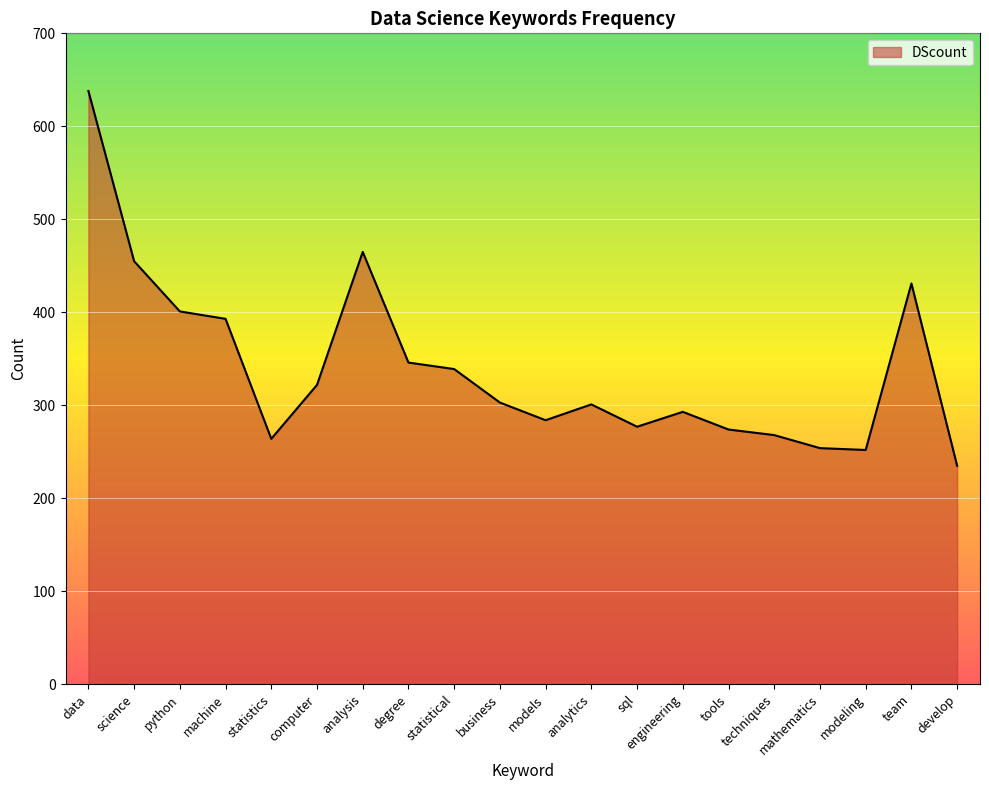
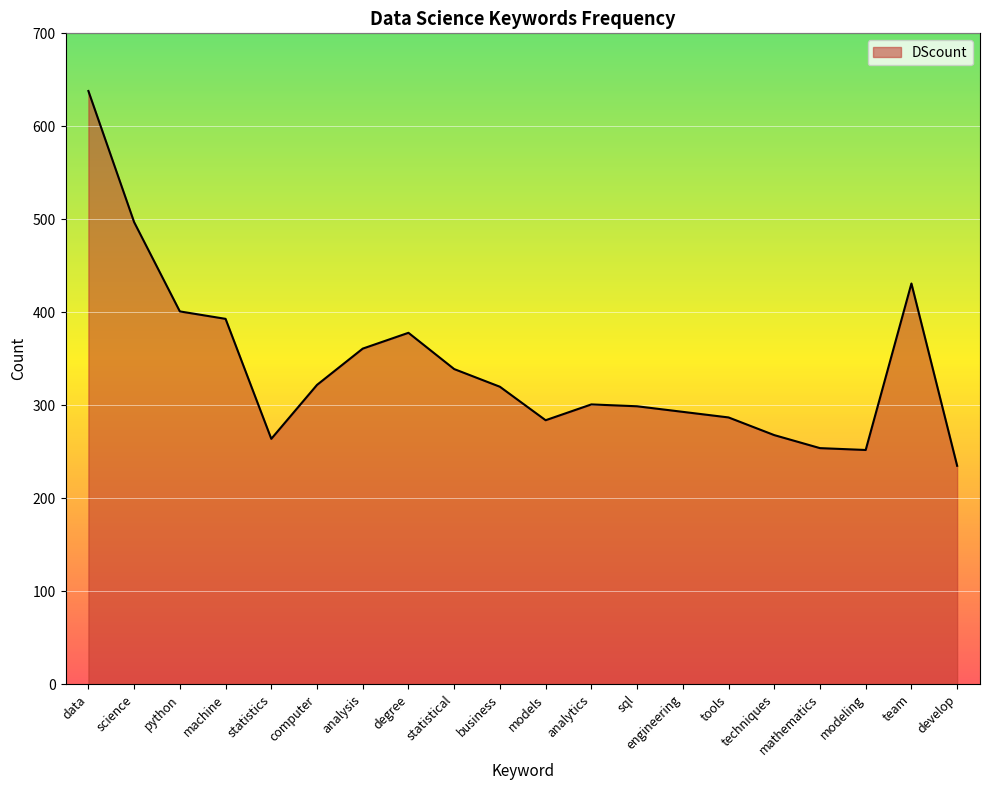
  {
    "data": 640,
-   "science": 460,
+   "science": 500,
    "python": 400,
    "machine": 390,
    "statistics": 260,
    "computer": 320,
-   "analysis": 470,
-   "degree": 350,
+   "analysis": 360,
+   "degree": 380,
    "statistical": 340,
-   "business": 300,
+   "business": 320,
    "models": 280,
    "analytics": 300,
-   "sql": 280,
+   "sql": 300,
    "engineering": 290,
-   "tools": 270,
+   "tools": 290,
    "techniques": 270,
    "mathematics": 250,
    "modeling": 250,
    "team": 430,
    "develop": 240
  }
